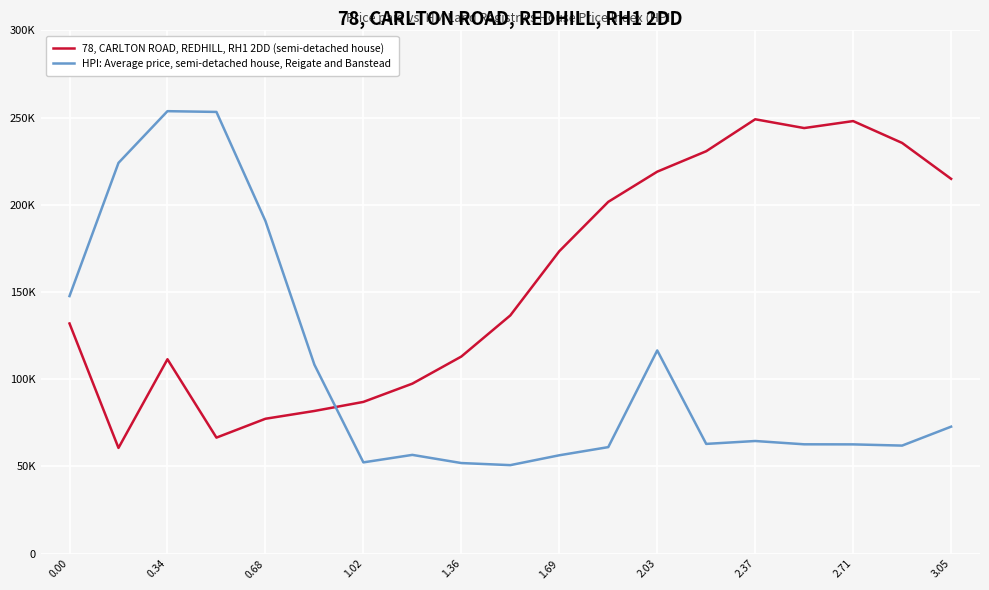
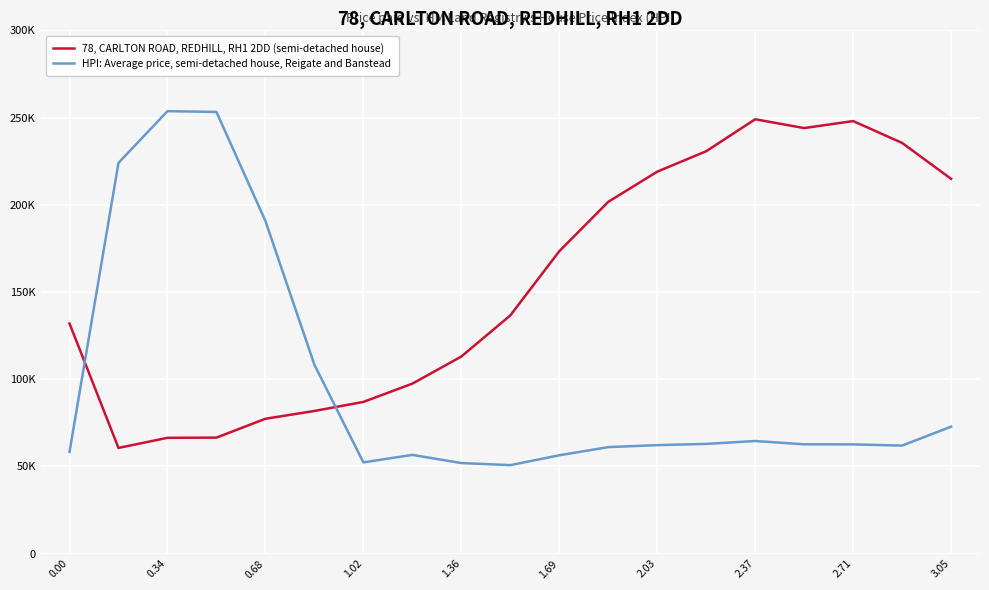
  {
    "78, CARLTON ROAD, REDHILL, RH1 2DD (semi-detached house)": {
      "0.00": 132000,
-     "0.34": 111000,
+     "0.34": 66000,
      "0.68": 77000,
      "1.02": 87000,
      "1.36": 113000,
      "1.69": 173000,
      "2.03": 219000,
      "2.37": 249000,
      "2.71": 248000,
      "3.05": 215000
    },
    "HPI: Average price, semi-detached house, Reigate and Banstead": {
-     "0.00": 148000,
+     "0.00": 58000,
      "0.34": 254000,
      "0.68": 191000,
      "1.02": 52000,
      "1.36": 52000,
      "1.69": 56000,
-     "2.03": 117000,
+     "2.03": 62000,
      "2.37": 65000,
      "2.71": 63000,
      "3.05": 73000
    }
  }
